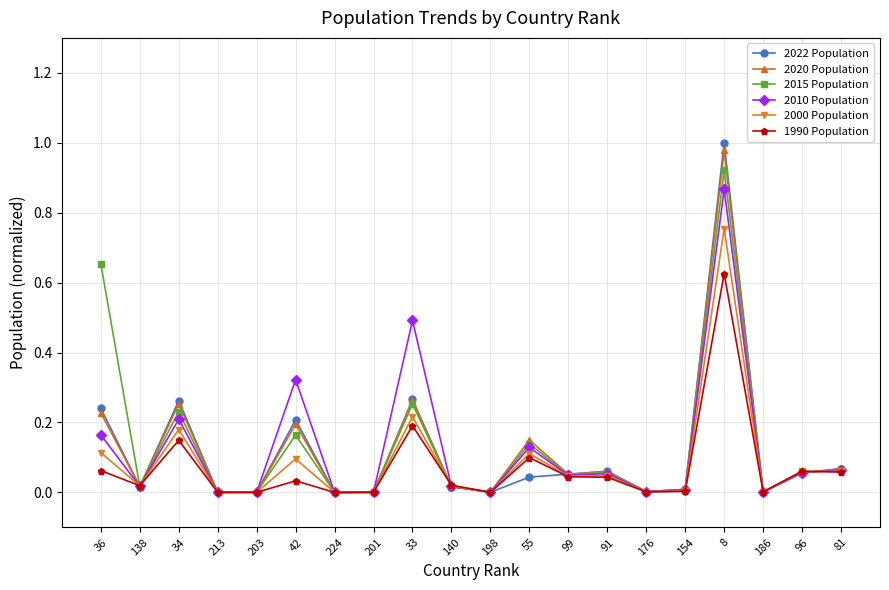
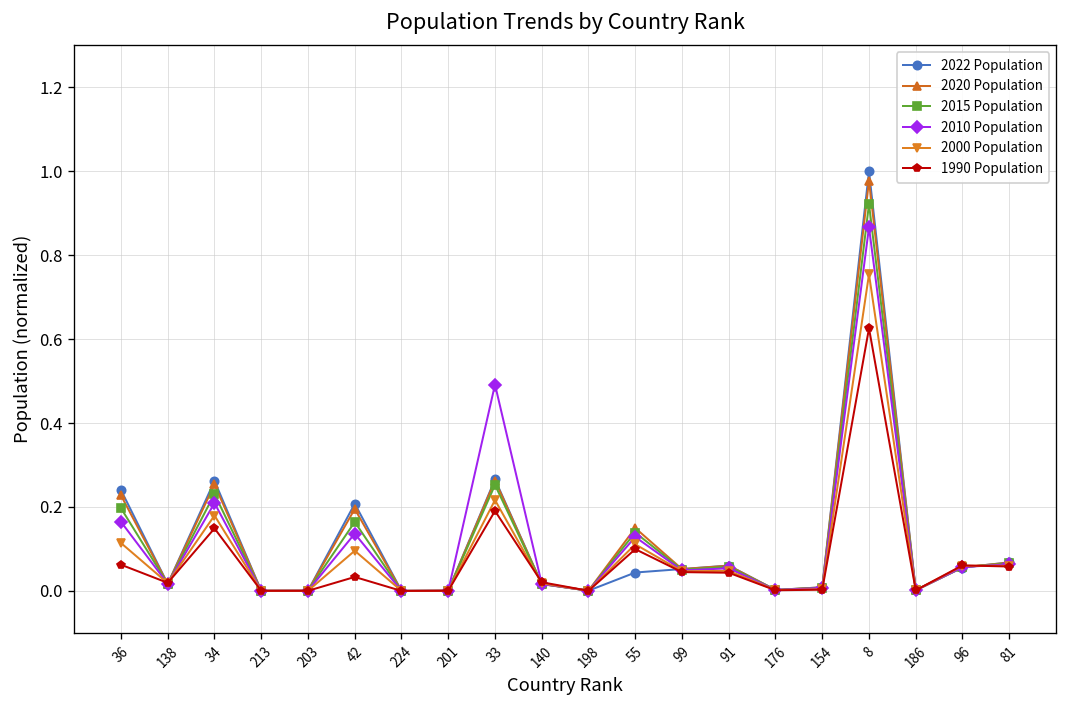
  {
    "2022 Population": {
      "36": 0.24,
      "34": 0.26,
      "42": 0.21,
      "55": 0.04,
      "8": 1.00
    },
    "2015 Population": {
-     "36": 0.65,
+     "36": 0.20,
      "34": 0.23,
      "42": 0.16,
      "33": 0.25,
      "55": 0.14,
      "8": 0.92
    },
    "2010 Population": {
      "36": 0.16,
      "34": 0.21,
-     "42": 0.32,
+     "42": 0.14,
      "33": 0.49,
      "55": 0.13,
      "8": 0.87
    },
    "1990 Population": {
      "36": 0.06,
      "34": 0.15,
      "42": 0.03,
      "33": 0.19,
      "55": 0.10,
      "8": 0.63
    }
  }
